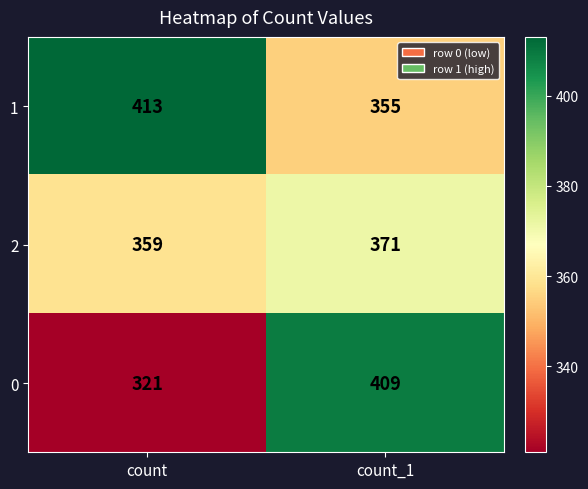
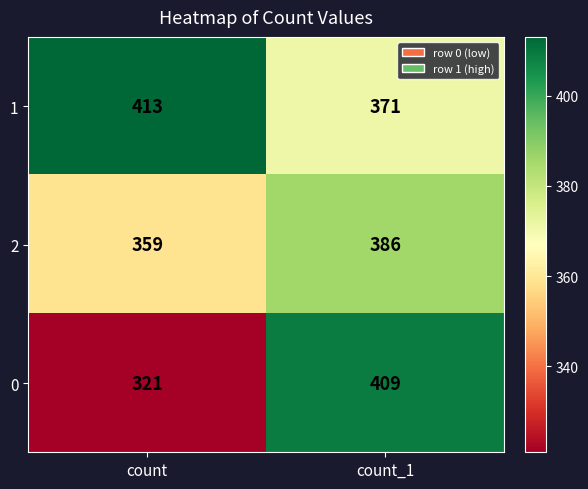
  {
    "1": {
      "count": 413,
-     "count_1": 355
+     "count_1": 371
    },
    "2": {
      "count": 359,
-     "count_1": 371
+     "count_1": 386
    },
    "0": {
      "count": 321,
      "count_1": 409
    }
  }
